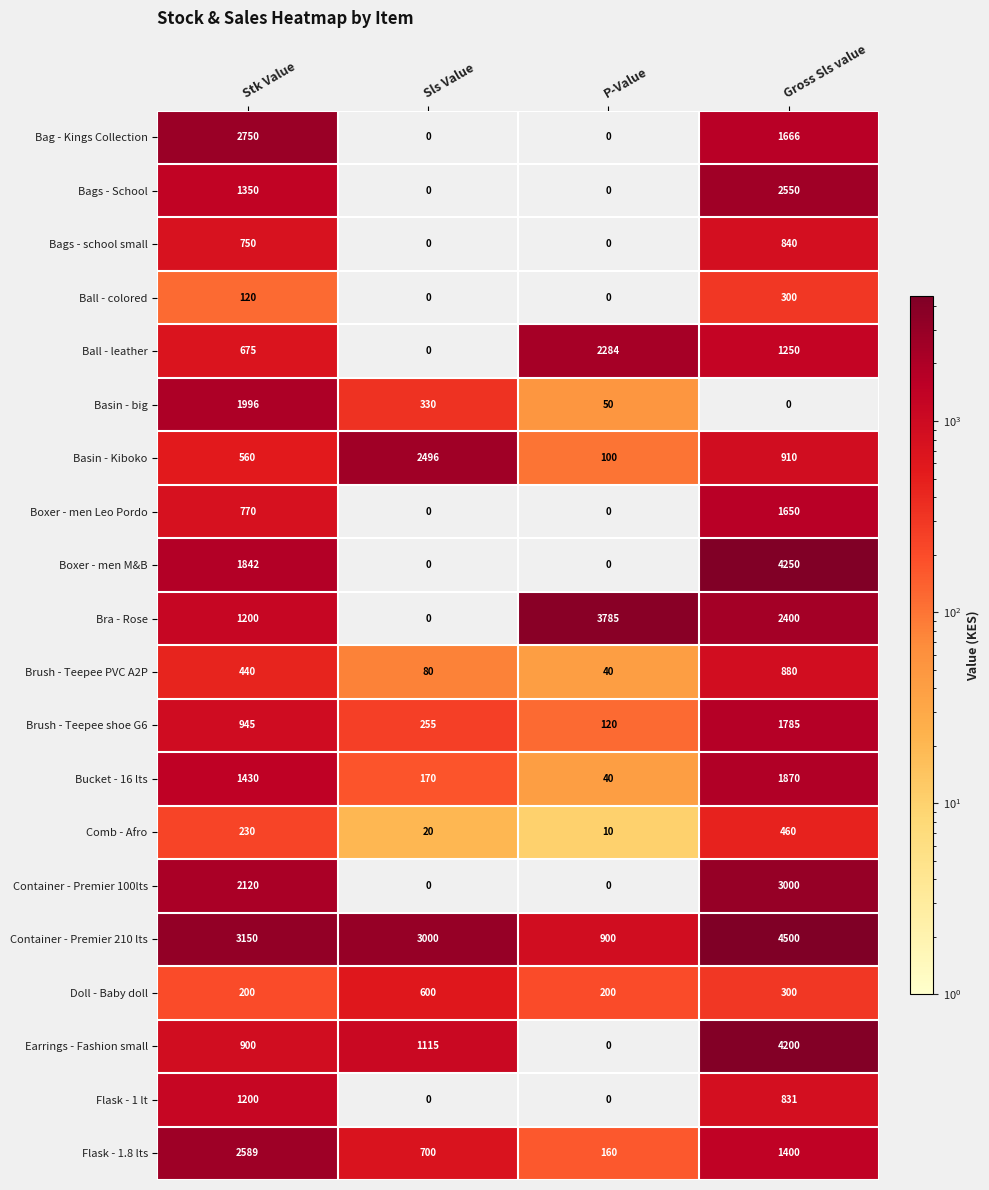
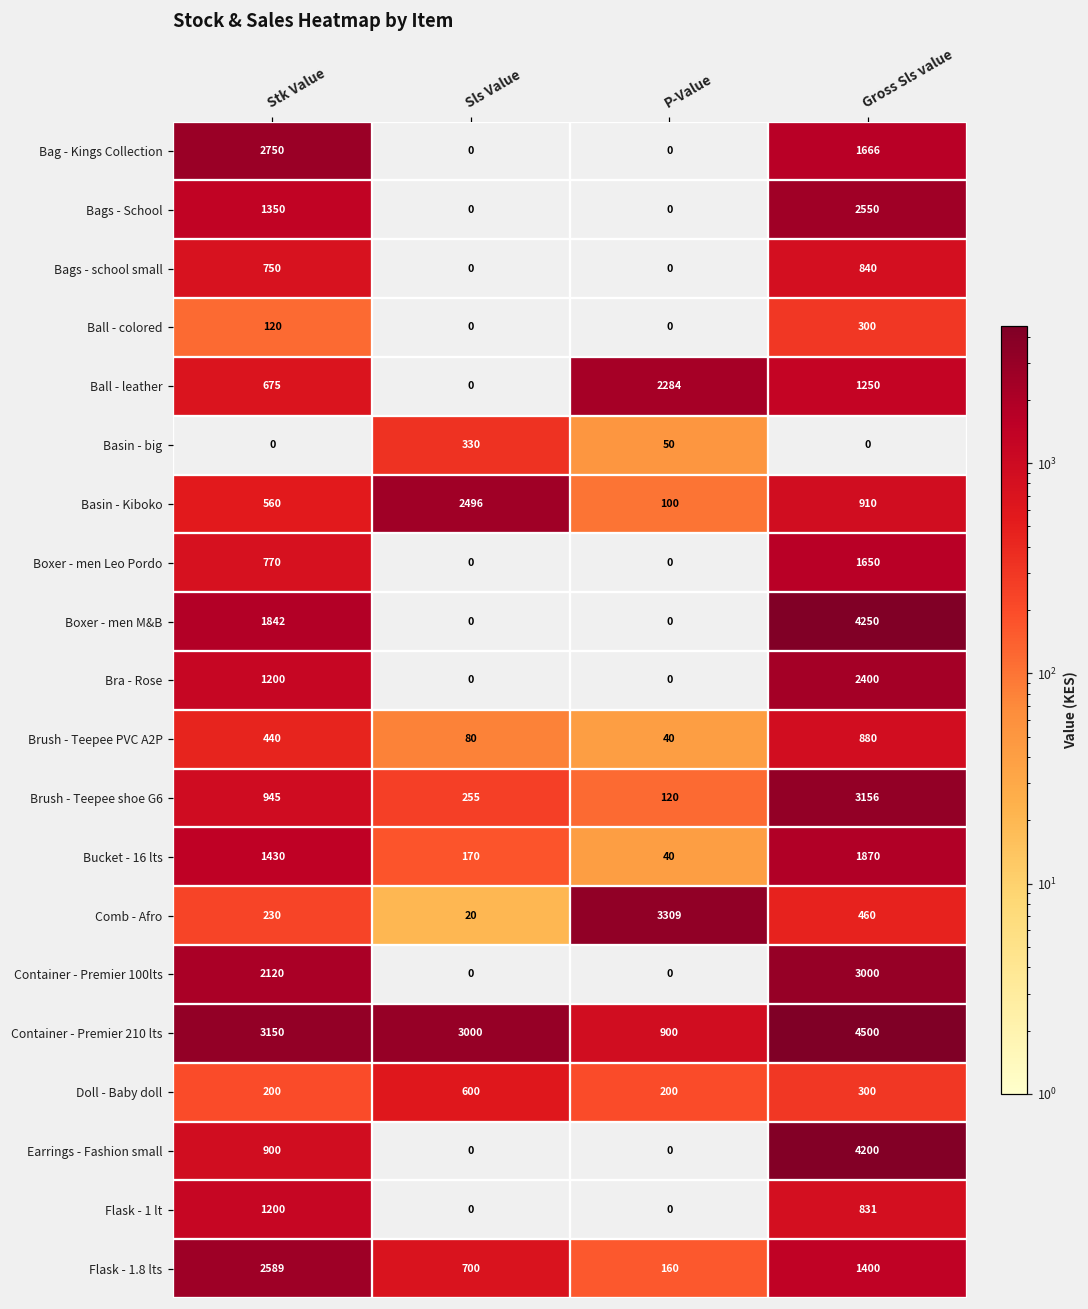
  {
    "Bag - Kings Collection": {
      "Stk Value": 2750,
      "Sls Value": 0,
      "P-Value": 0,
      "Gross Sls value": 1666
    },
    "Bags - School": {
      "Stk Value": 1350,
      "Sls Value": 0,
      "P-Value": 0,
      "Gross Sls value": 2550
    },
    "Bags - school small": {
      "Stk Value": 750,
      "Sls Value": 0,
      "P-Value": 0,
      "Gross Sls value": 840
    },
    "Ball - colored": {
      "Stk Value": 120,
      "Sls Value": 0,
      "P-Value": 0,
      "Gross Sls value": 300
    },
    "Ball - leather": {
      "Stk Value": 675,
      "Sls Value": 0,
      "P-Value": 2284,
      "Gross Sls value": 1250
    },
    "Basin - big": {
-     "Stk Value": 1996,
+     "Stk Value": 0,
      "Sls Value": 330,
      "P-Value": 50,
      "Gross Sls value": 0
    },
    "Basin - Kiboko": {
      "Stk Value": 560,
      "Sls Value": 2496,
      "P-Value": 100,
      "Gross Sls value": 910
    },
    "Boxer - men Leo Pordo": {
      "Stk Value": 770,
      "Sls Value": 0,
      "P-Value": 0,
      "Gross Sls value": 1650
    },
    "Boxer - men M&B": {
      "Stk Value": 1842,
      "Sls Value": 0,
      "P-Value": 0,
      "Gross Sls value": 4250
    },
    "Bra - Rose": {
      "Stk Value": 1200,
      "Sls Value": 0,
-     "P-Value": 3785,
+     "P-Value": 0,
      "Gross Sls value": 2400
    },
    "Brush - Teepee PVC A2P": {
      "Stk Value": 440,
      "Sls Value": 80,
      "P-Value": 40,
      "Gross Sls value": 880
    },
    "Brush - Teepee shoe G6": {
      "Stk Value": 945,
      "Sls Value": 255,
      "P-Value": 120,
-     "Gross Sls value": 1785
+     "Gross Sls value": 3156
    },
    "Bucket - 16 lts": {
      "Stk Value": 1430,
      "Sls Value": 170,
      "P-Value": 40,
      "Gross Sls value": 1870
    },
    "Comb - Afro": {
      "Stk Value": 230,
      "Sls Value": 20,
-     "P-Value": 10,
+     "P-Value": 3309,
      "Gross Sls value": 460
    },
    "Container - Premier 100lts": {
      "Stk Value": 2120,
      "Sls Value": 0,
      "P-Value": 0,
      "Gross Sls value": 3000
    },
    "Container - Premier 210 lts": {
      "Stk Value": 3150,
      "Sls Value": 3000,
      "P-Value": 900,
      "Gross Sls value": 4500
    },
    "Doll - Baby doll": {
      "Stk Value": 200,
      "Sls Value": 600,
      "P-Value": 200,
      "Gross Sls value": 300
    },
    "Earrings - Fashion small": {
      "Stk Value": 900,
-     "Sls Value": 1115,
+     "Sls Value": 0,
      "P-Value": 0,
      "Gross Sls value": 4200
    },
    "Flask - 1 lt": {
      "Stk Value": 1200,
      "Sls Value": 0,
      "P-Value": 0,
      "Gross Sls value": 831
    },
    "Flask - 1.8 lts": {
      "Stk Value": 2589,
      "Sls Value": 700,
      "P-Value": 160,
      "Gross Sls value": 1400
    }
  }
